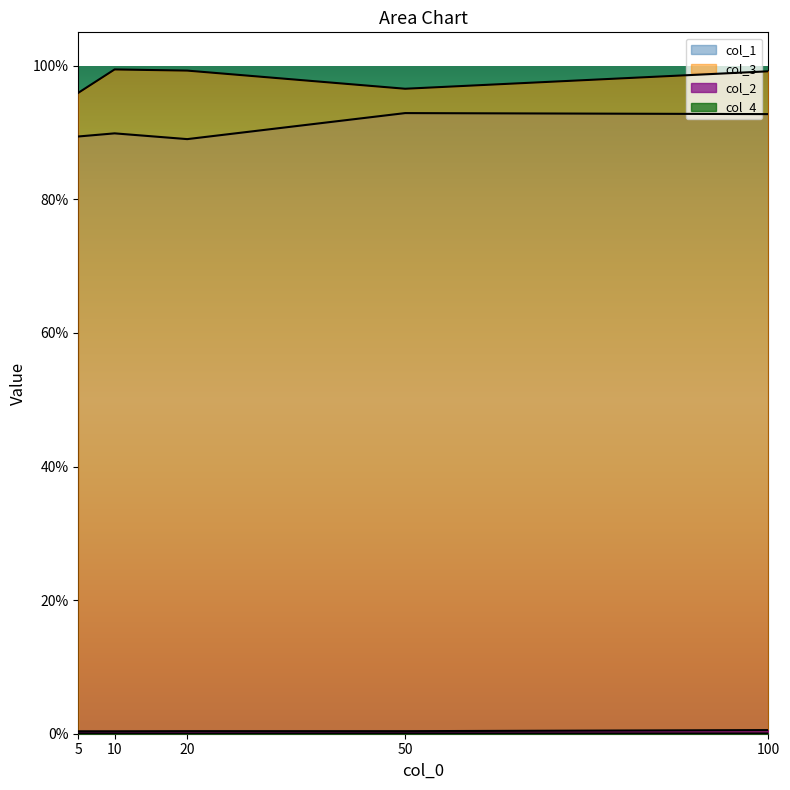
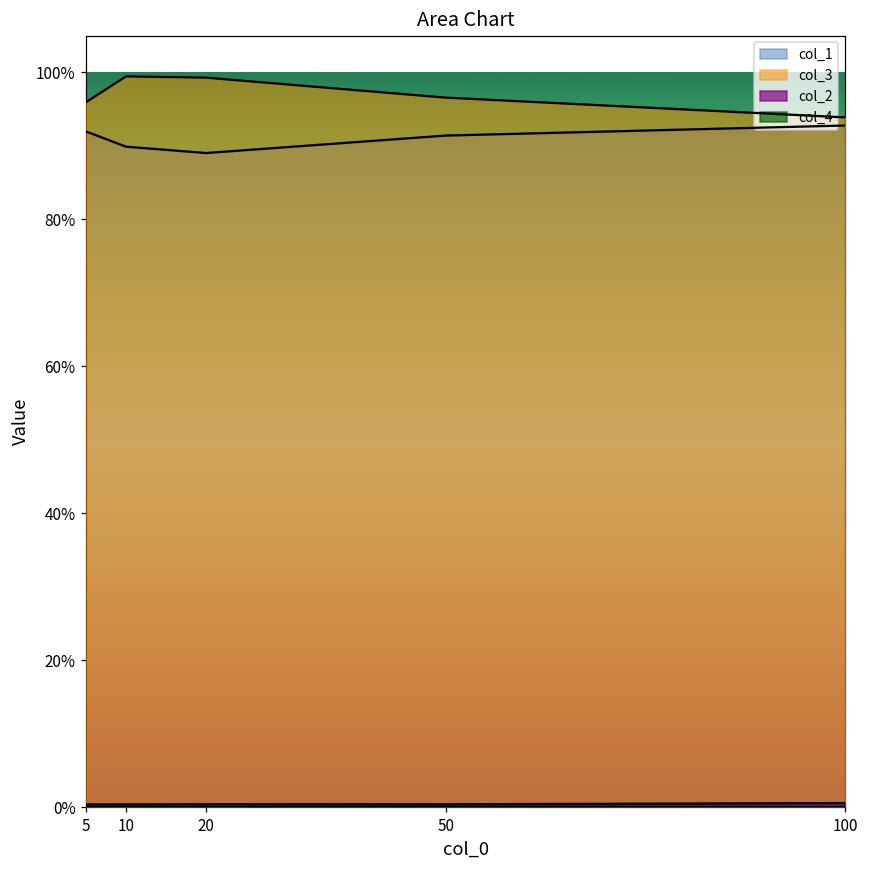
  {
    "col_1": {
-     "5": "89%",
+     "5": "92%",
      "10": "90%",
      "20": "89%",
-     "50": "93%",
+     "50": "91%",
      "100": "93%"
    },
    "col_3": {
      "5": "96%",
      "10": "99%",
      "20": "99%",
      "50": "97%",
-     "100": "99%"
+     "100": "94%"
    },
    "col_2": {
      "100": "1%"
    },
    "col_4": {
      "100": "0%"
    }
  }
